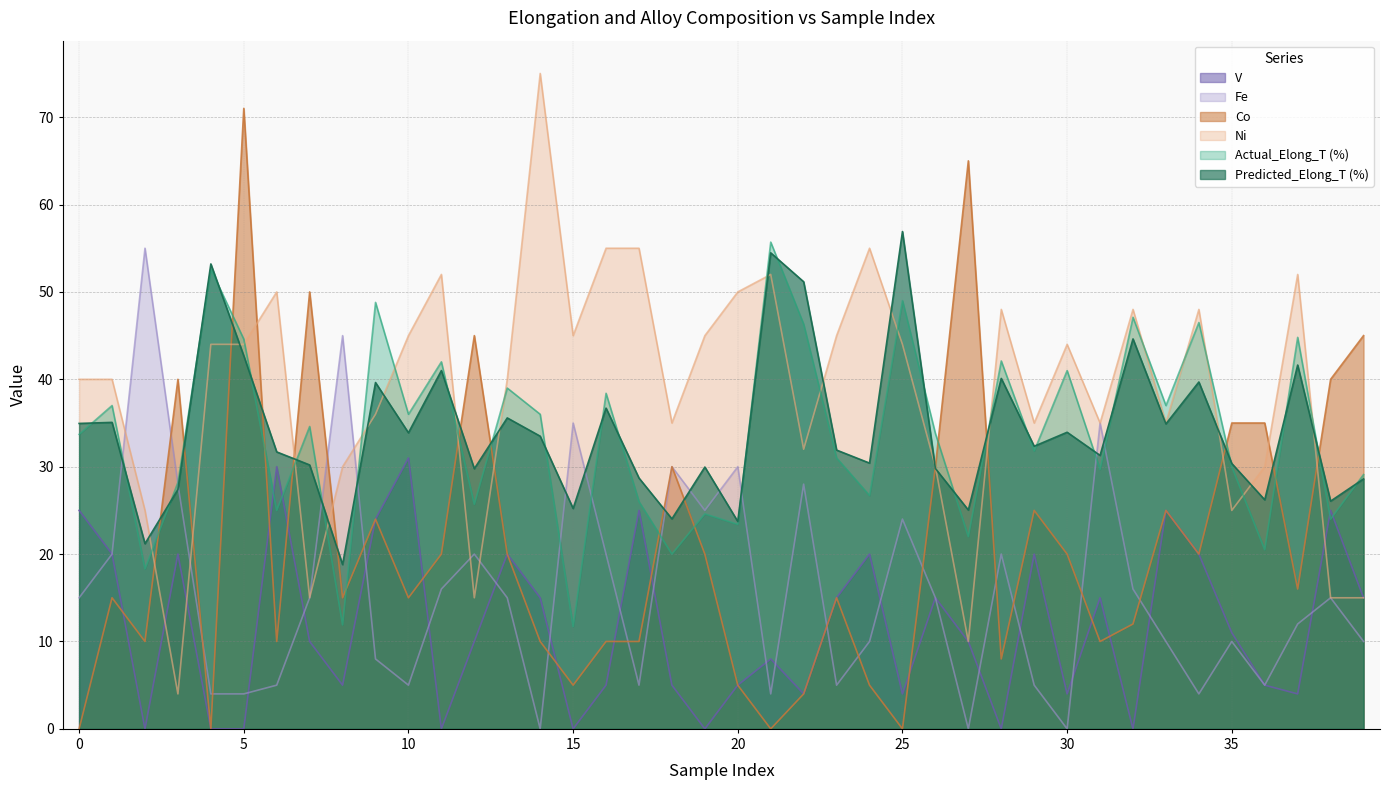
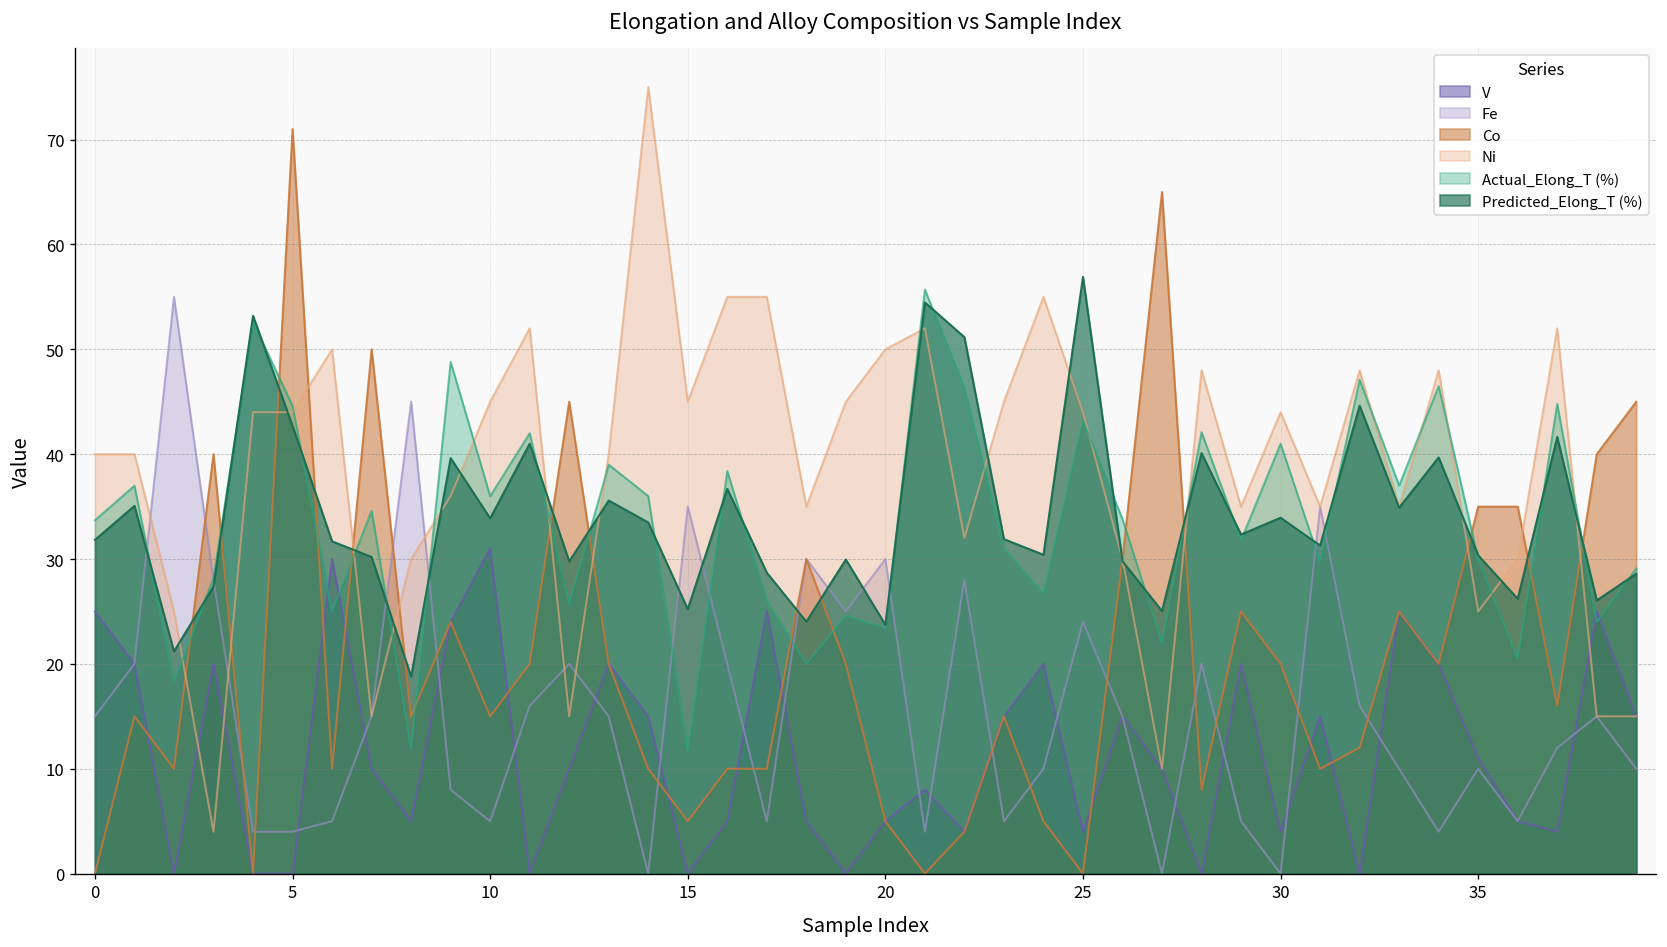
  {
    "V": {
      "0": 25,
      "5": 0,
      "10": 31,
      "15": 0,
      "25": 4,
      "30": 4,
      "35": 11
    },
    "Co": {
      "0": 0,
      "5": 71,
      "10": 15,
      "15": 5,
      "25": 0,
      "30": 20,
      "35": 35
    },
    "Actual_Elong_T (%)": {
      "0": 34,
      "5": 45,
      "10": 36,
      "15": 12,
      "20": 23,
-     "25": 49,
+     "25": 43,
      "30": 41,
      "35": 30
    },
    "Predicted_Elong_T (%)": {
-     "0": 35,
+     "0": 32,
      "5": 43,
      "10": 34,
      "15": 25,
      "20": 24,
      "25": 57,
      "30": 34,
      "35": 30
    }
  }
